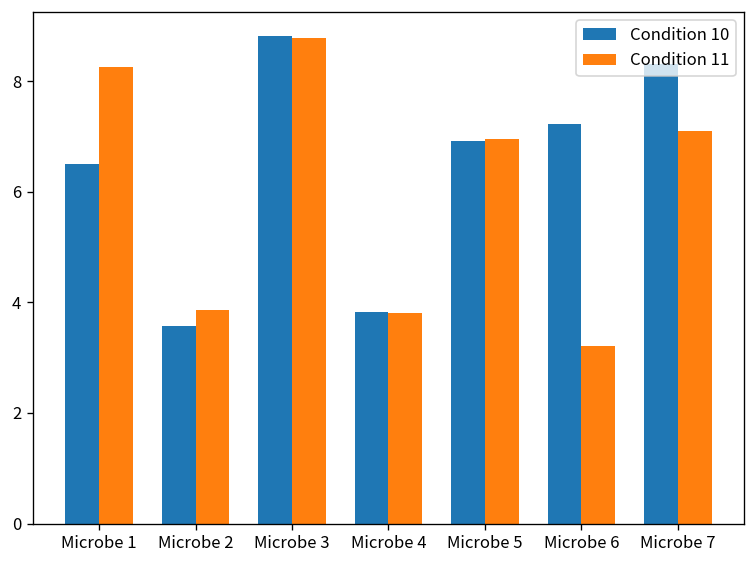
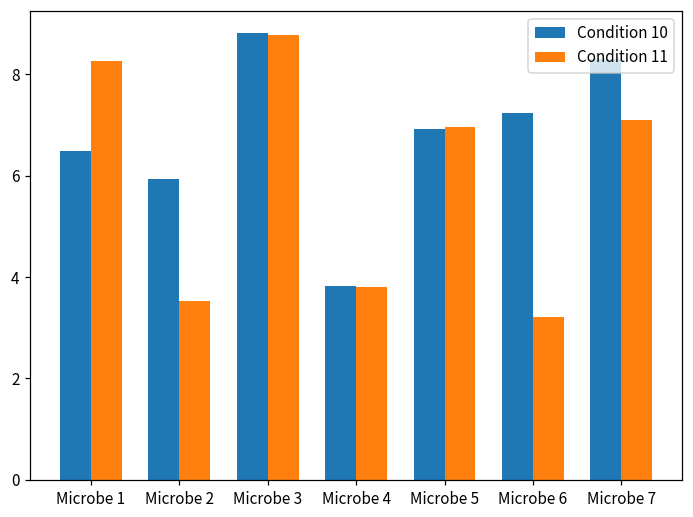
  {
    "Condition 10": {
      "Microbe 1": 6.5,
-     "Microbe 2": 3.6,
+     "Microbe 2": 5.9,
      "Microbe 3": 8.8,
      "Microbe 4": 3.8,
      "Microbe 5": 6.9,
      "Microbe 6": 7.2
    },
    "Condition 11": {
      "Microbe 1": 8.3,
-     "Microbe 2": 3.9,
+     "Microbe 2": 3.5,
      "Microbe 3": 8.8,
      "Microbe 4": 3.8,
      "Microbe 5": 7.0,
      "Microbe 6": 3.2,
      "Microbe 7": 7.1
    }
  }
